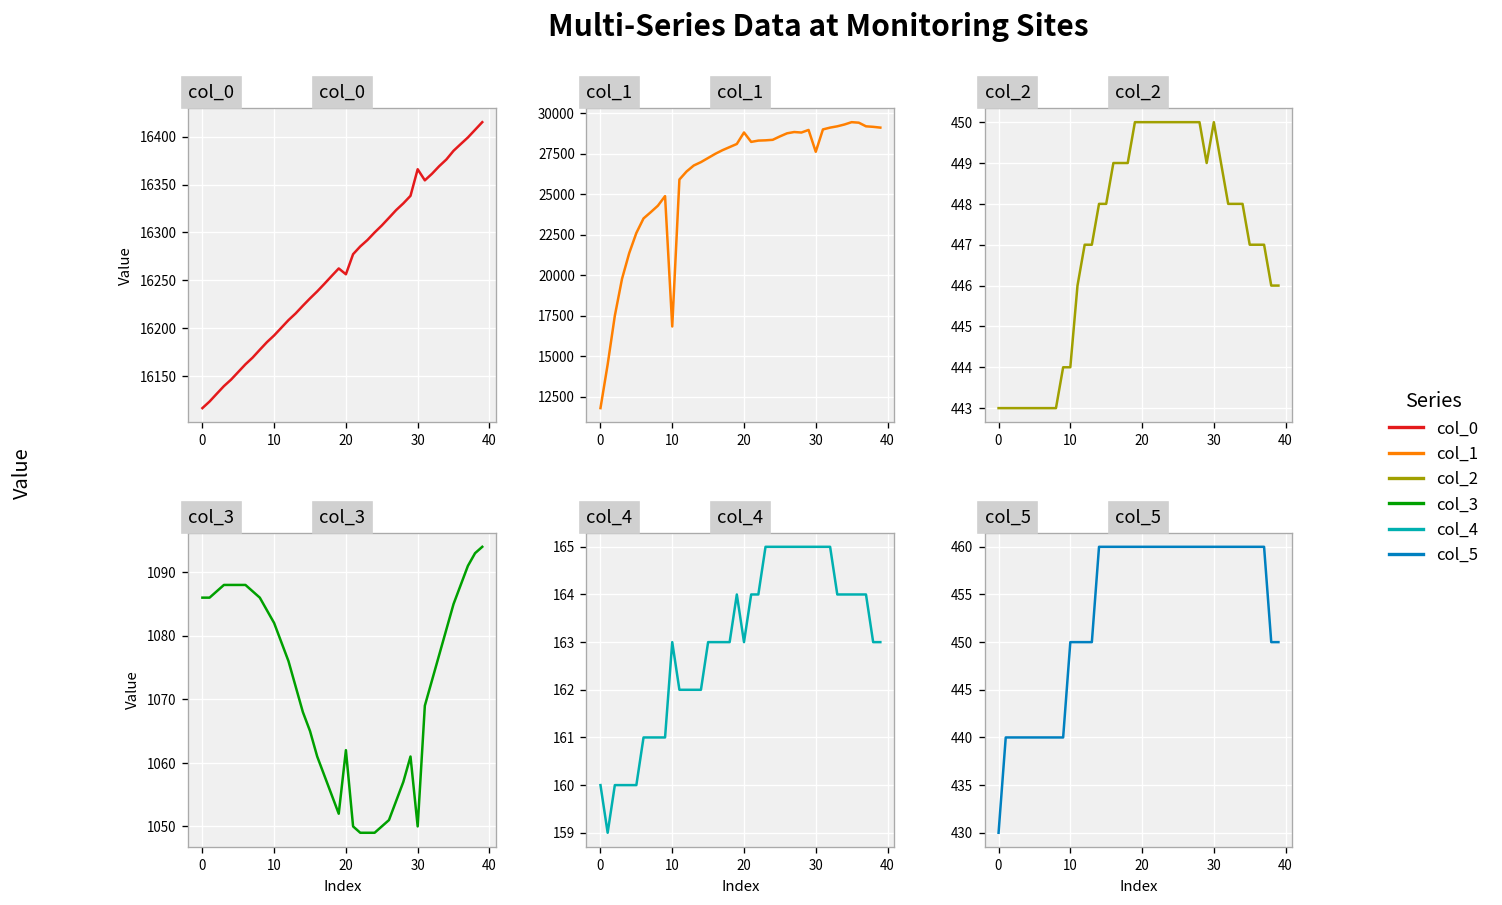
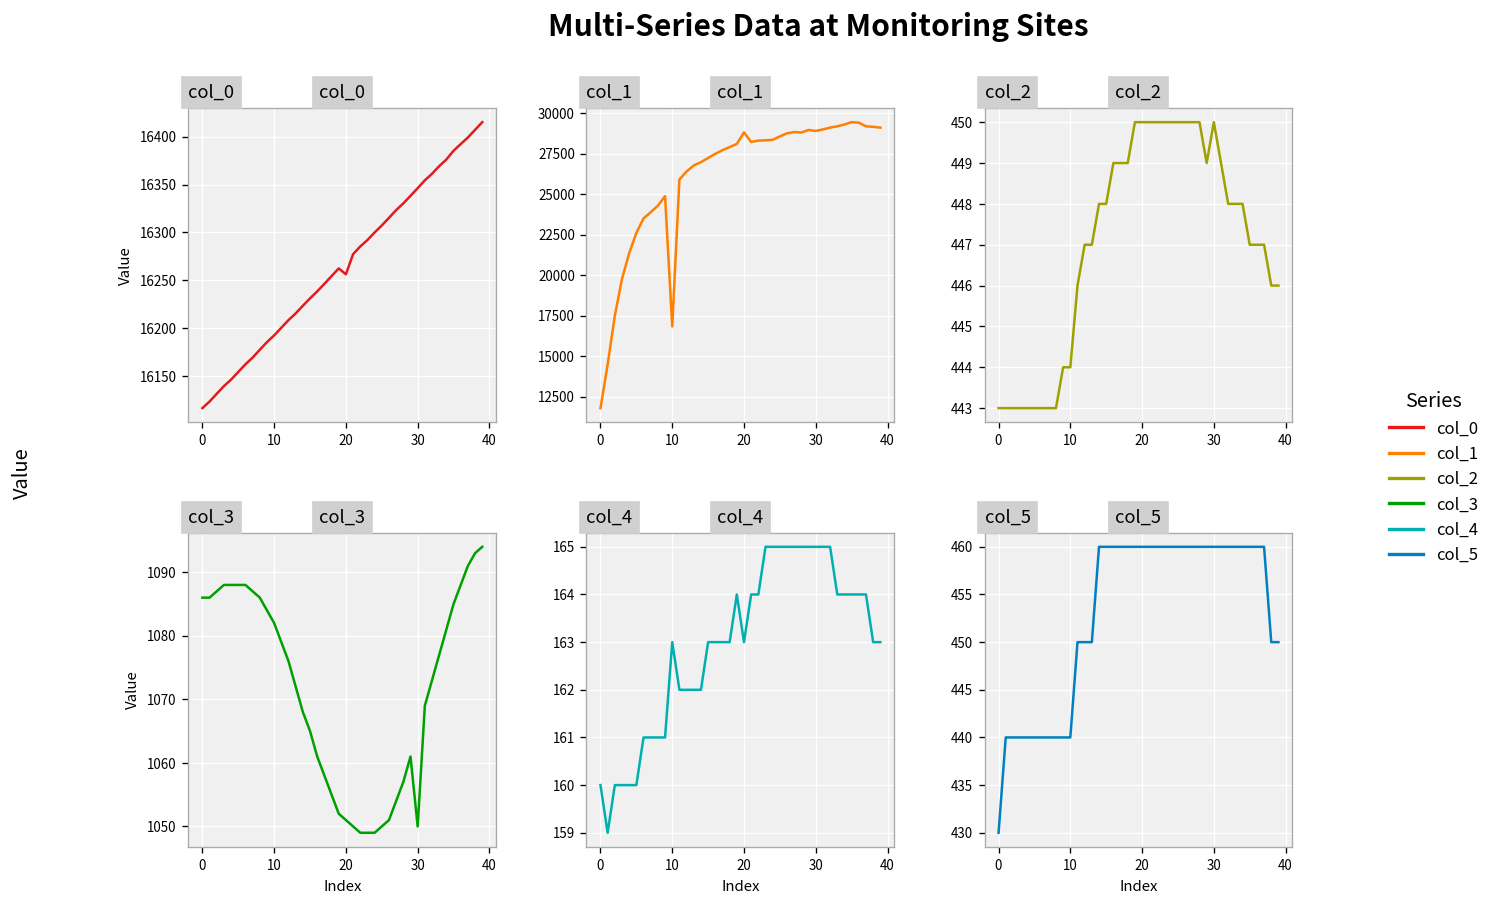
  {
    "col_0": {
      "0": 16120,
      "10": 16190,
      "20": 16260,
-     "30": 16370
+     "30": 16350
    },
    "col_1": {
      "0": 11800,
      "10": 16800,
      "20": 28800,
-     "30": 27600
+     "30": 28900
    },
    "col_2": {
      "0": 443.0,
      "10": 444.0,
      "20": 450.0,
      "30": 450.0
    },
    "col_3": {
      "0": 1086,
      "10": 1082,
-     "20": 1062,
+     "20": 1051,
      "30": 1050
    },
    "col_4": {
      "0": 160.0,
      "10": 163.0,
      "20": 163.0,
      "30": 165.0
    },
    "col_5": {
      "0": 430,
-     "10": 450,
+     "10": 440,
      "20": 460,
      "30": 460
    }
  }
